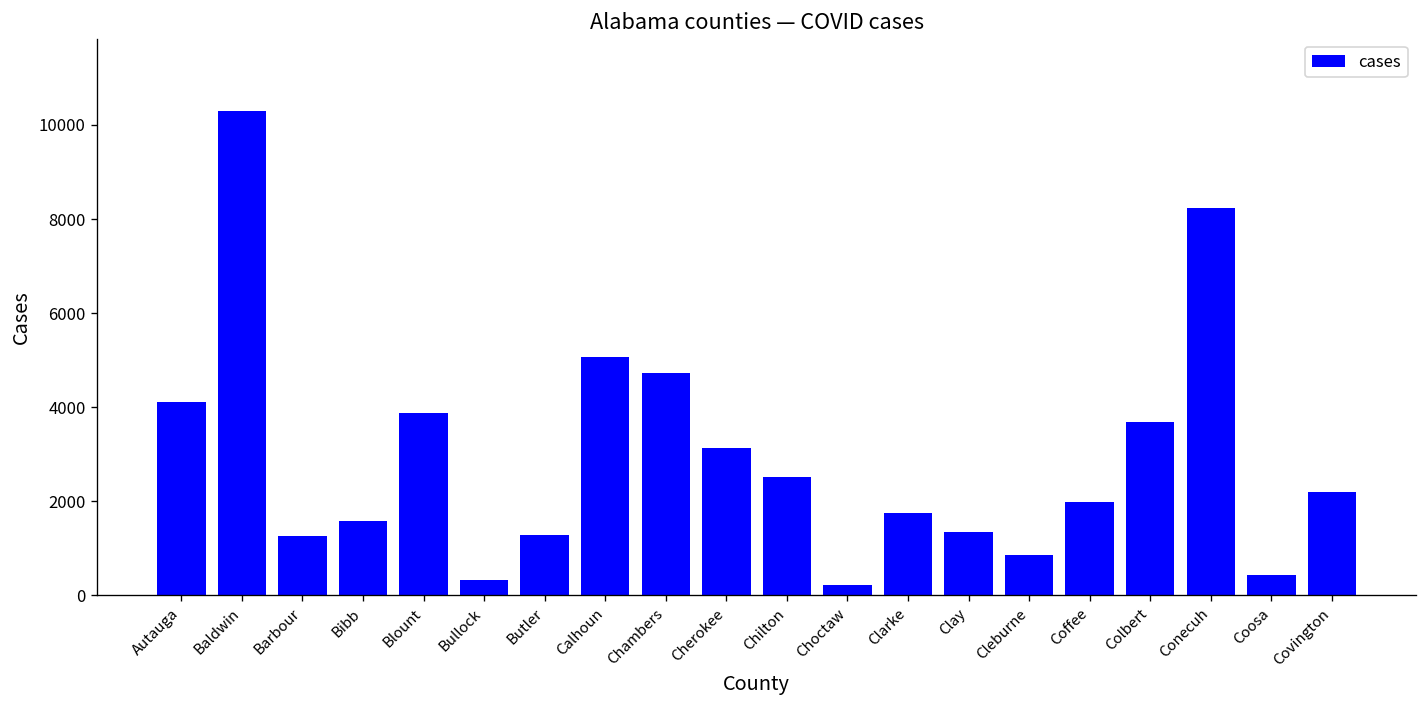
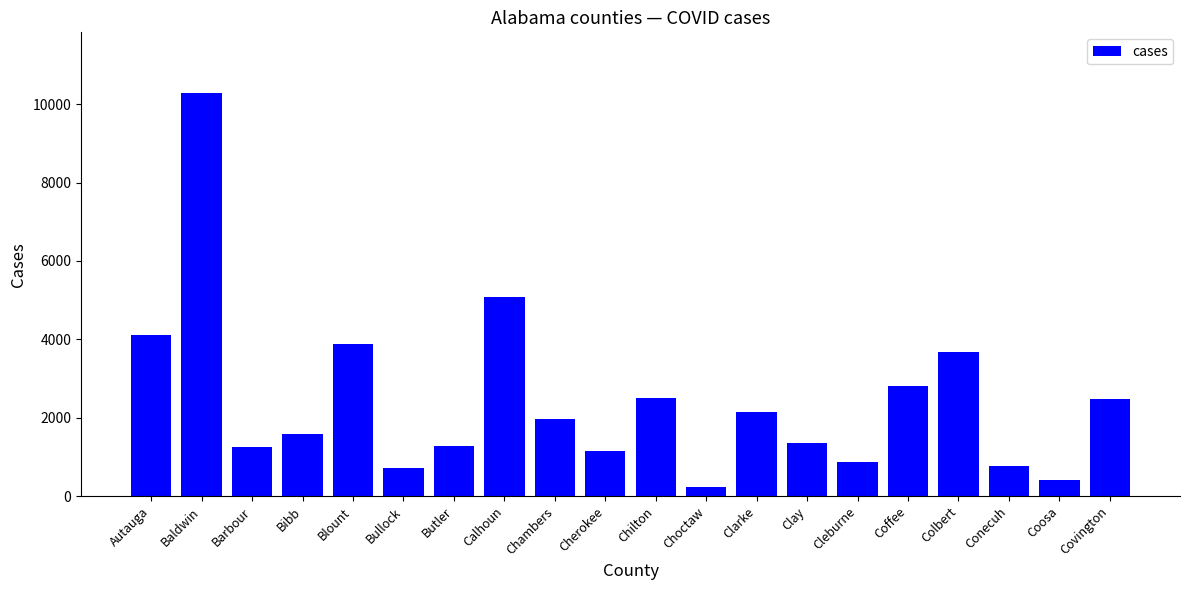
  {
    "Autauga": 4100,
    "Baldwin": 10300,
    "Barbour": 1300,
    "Bibb": 1600,
    "Blount": 3900,
-   "Bullock": 300,
+   "Bullock": 700,
    "Butler": 1300,
    "Calhoun": 5100,
-   "Chambers": 4700,
-   "Cherokee": 3100,
+   "Chambers": 2000,
+   "Cherokee": 1100,
    "Chilton": 2500,
    "Choctaw": 200,
-   "Clarke": 1800,
+   "Clarke": 2100,
    "Clay": 1300,
    "Cleburne": 900,
-   "Coffee": 2000,
+   "Coffee": 2800,
    "Colbert": 3700,
-   "Conecuh": 8200,
+   "Conecuh": 800,
    "Coosa": 400,
-   "Covington": 2200
+   "Covington": 2500
  }
